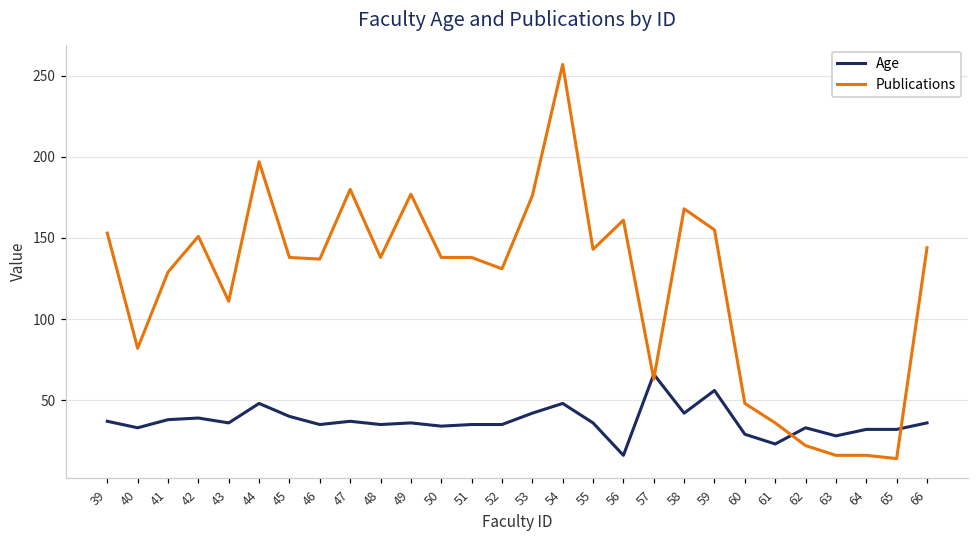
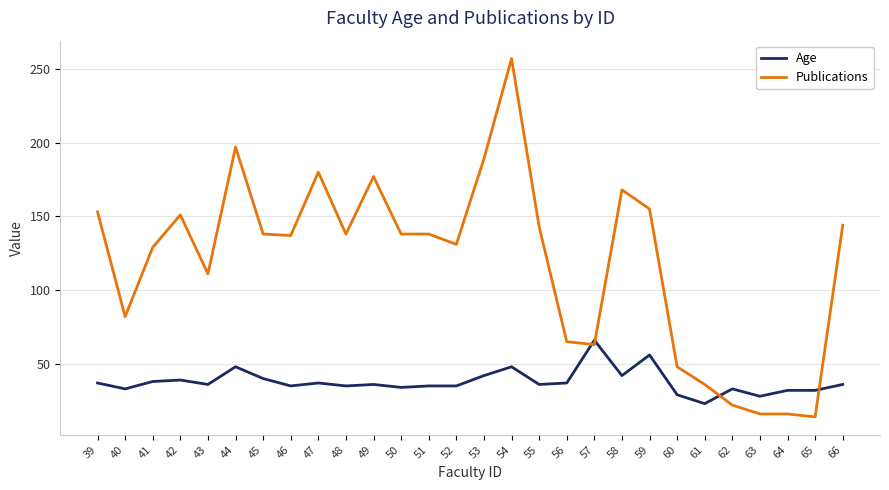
  {
    "Age": {
      "39": 37,
      "40": 33,
      "41": 38,
      "42": 39,
      "43": 36,
      "44": 48,
      "45": 40,
      "46": 35,
      "47": 37,
      "48": 35,
      "49": 36,
      "50": 34,
      "51": 35,
      "52": 35,
      "53": 42,
      "54": 48,
      "55": 36,
-     "56": 16,
+     "56": 37,
      "57": 66,
      "58": 42,
      "59": 56,
      "60": 29,
      "61": 23,
      "62": 33,
      "63": 28,
      "64": 32,
      "65": 32,
      "66": 36
    },
    "Publications": {
      "39": 153,
      "40": 82,
      "41": 129,
      "42": 151,
      "43": 111,
      "44": 197,
      "45": 138,
      "46": 137,
      "47": 180,
      "48": 138,
      "49": 177,
      "50": 138,
      "51": 138,
      "52": 131,
-     "53": 176,
+     "53": 189,
      "54": 257,
      "55": 143,
-     "56": 161,
+     "56": 65,
      "57": 63,
      "58": 168,
      "59": 155,
      "60": 48,
      "61": 36,
      "62": 22,
      "63": 16,
      "64": 16,
      "65": 14,
      "66": 144
    }
  }
